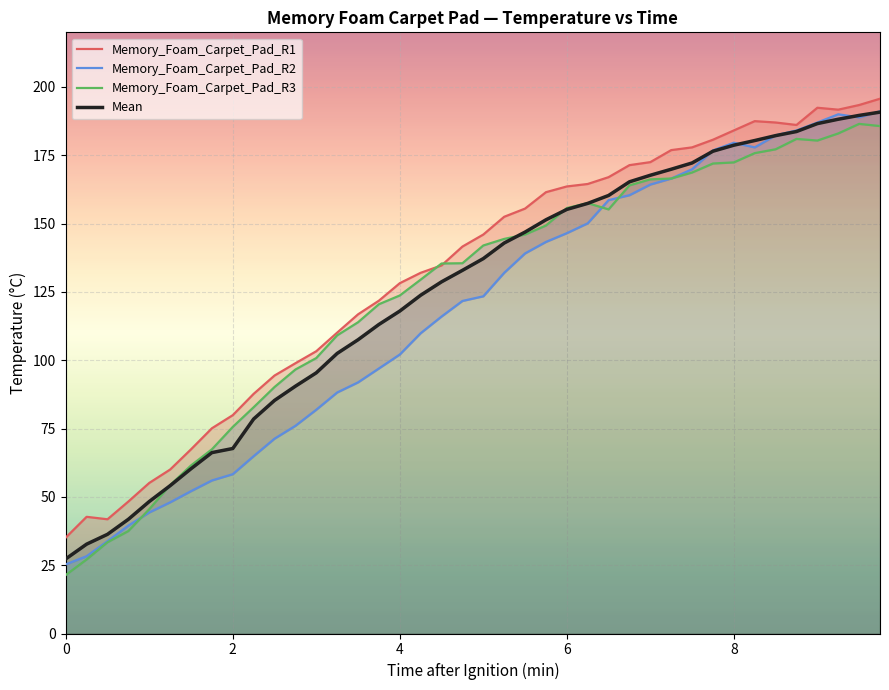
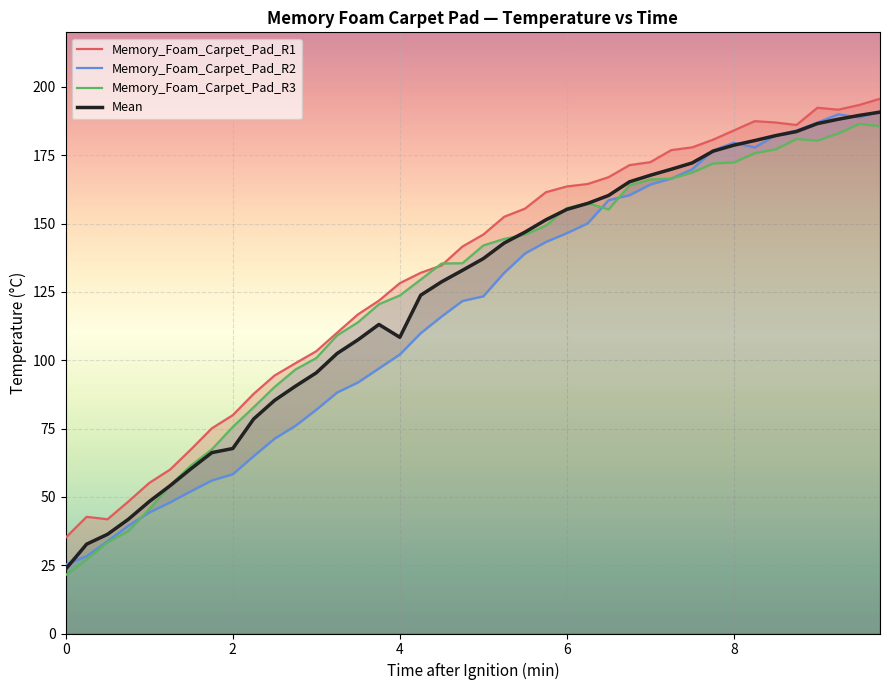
  {
    "Memory_Foam_Carpet_Pad_R1": {
      "0": 35,
      "2": 80,
      "4": 128,
      "6": 164,
      "8": 184
    },
    "Memory_Foam_Carpet_Pad_R3": {
      "0": 21,
      "8": 172
    },
    "Mean": {
-     "0": 27,
+     "0": 24,
      "2": 68,
-     "4": 118
+     "4": 108
    }
  }
